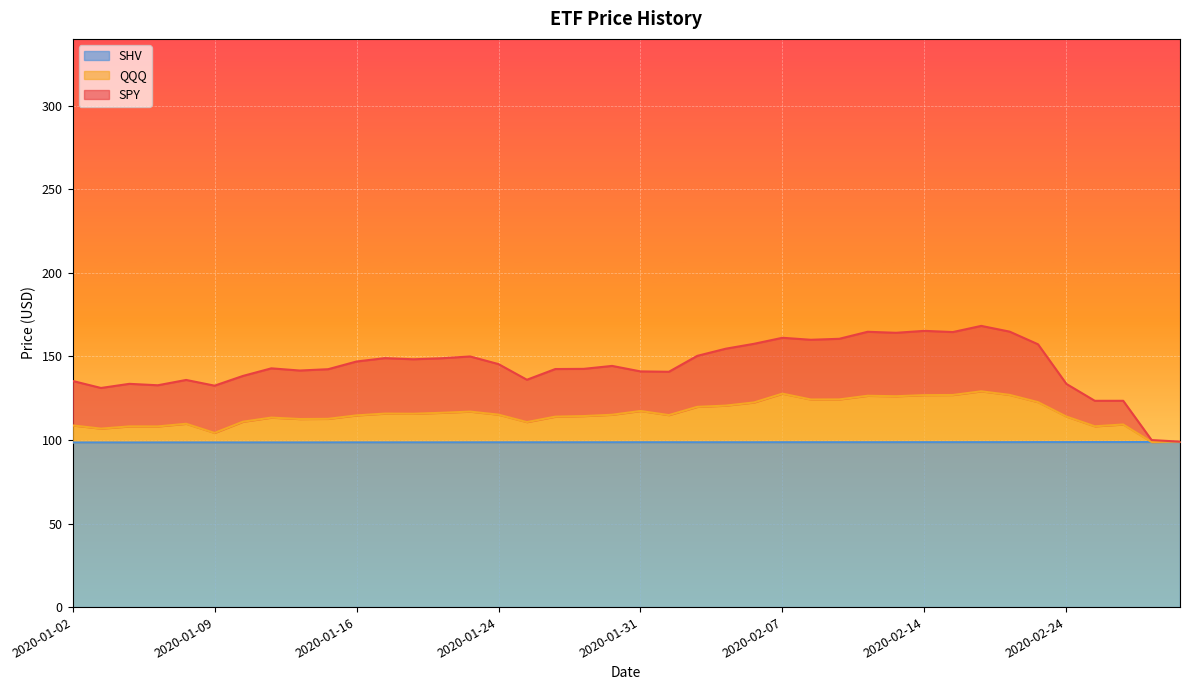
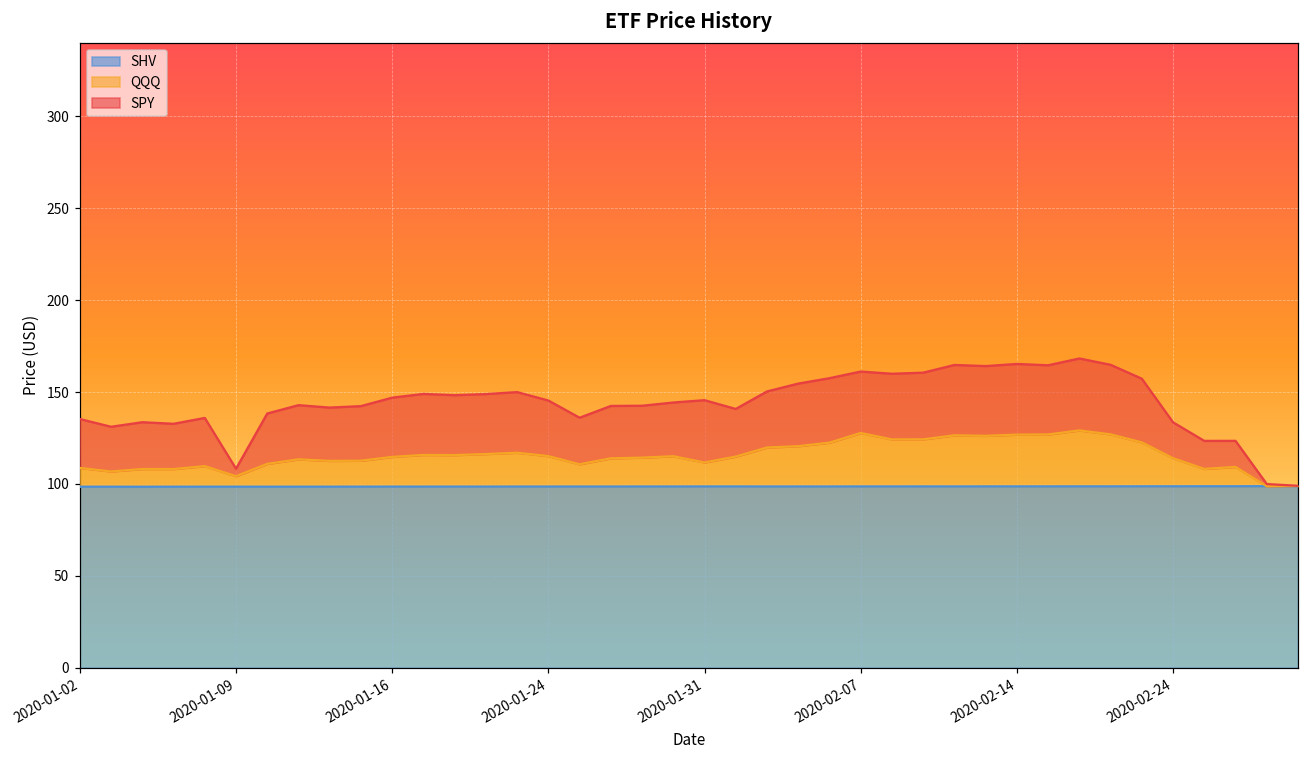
  {
    "SHV": {
      "2020-01-02": 98,
      "2020-01-09": 99,
      "2020-01-16": 99,
      "2020-01-24": 99,
      "2020-01-31": 99,
      "2020-02-07": 99,
      "2020-02-14": 99,
      "2020-02-24": 99
    },
    "QQQ": {
      "2020-01-02": 10,
      "2020-01-09": 6,
      "2020-01-16": 16,
      "2020-01-24": 17,
-     "2020-01-31": 19,
+     "2020-01-31": 13,
      "2020-02-07": 29,
      "2020-02-14": 28,
      "2020-02-24": 15
    },
    "SPY": {
      "2020-01-02": 27,
-     "2020-01-09": 28,
+     "2020-01-09": 4,
      "2020-01-16": 32,
      "2020-01-24": 30,
-     "2020-01-31": 24,
+     "2020-01-31": 34,
      "2020-02-07": 33,
      "2020-02-14": 38,
      "2020-02-24": 20
    }
  }
